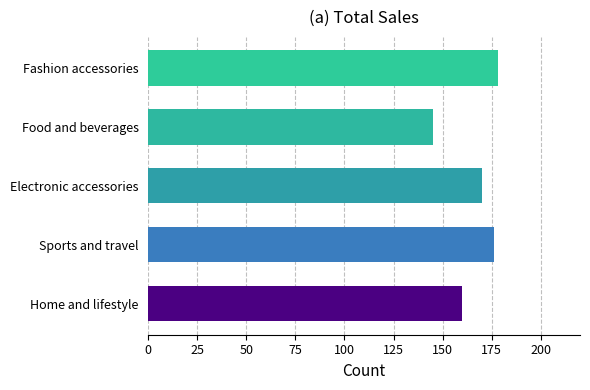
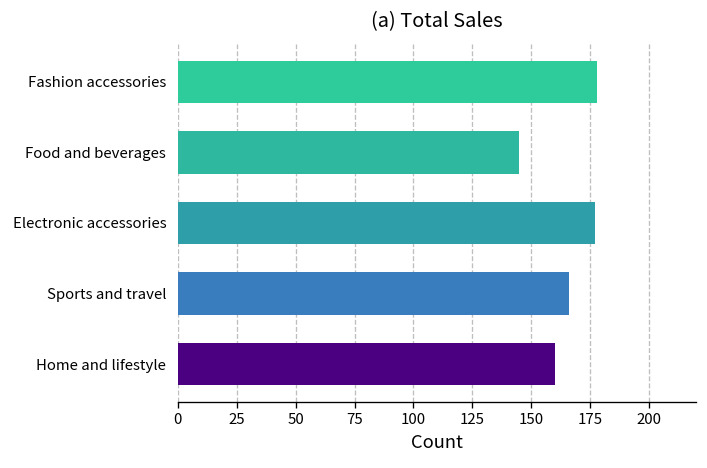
  {
    "Fashion accessories": 178,
    "Food and beverages": 145,
-   "Electronic accessories": 170,
-   "Sports and travel": 176,
+   "Electronic accessories": 177,
+   "Sports and travel": 166,
    "Home and lifestyle": 160
  }
